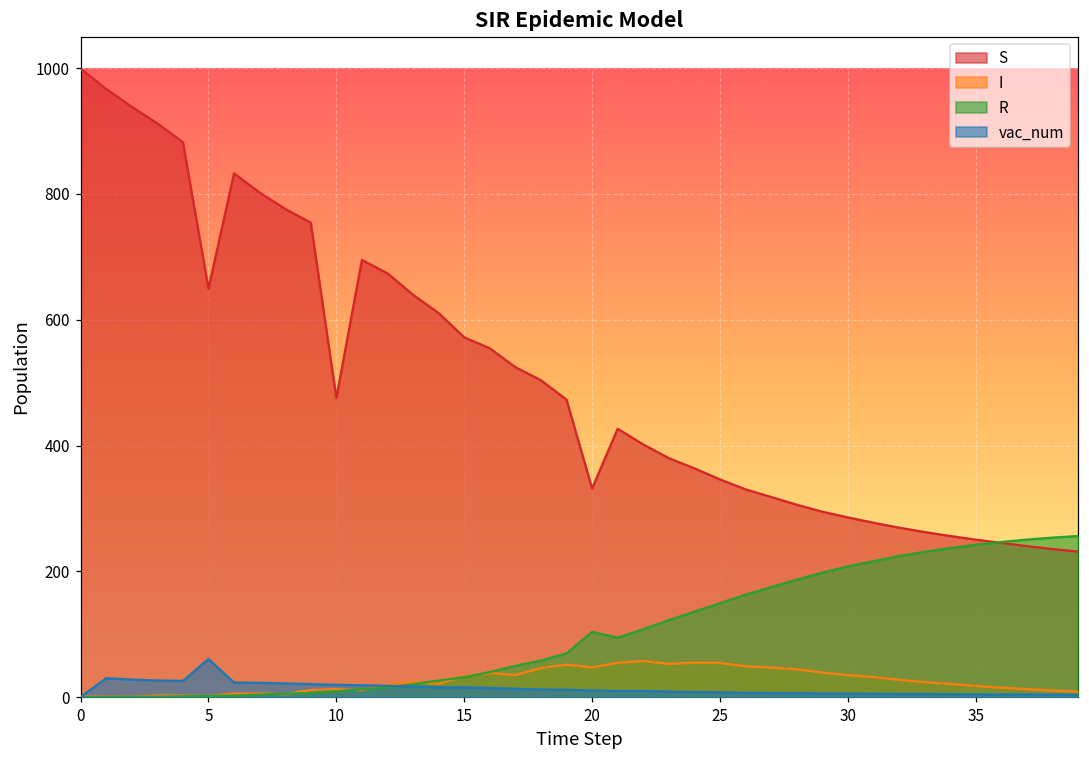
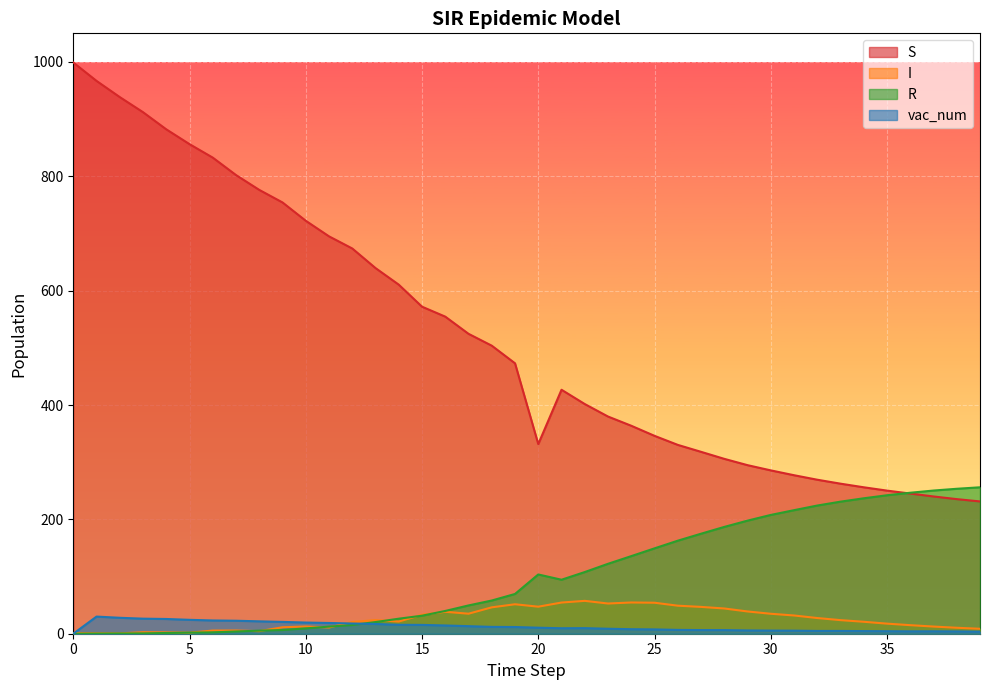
  {
    "S": {
      "0": 1000,
-     "5": 650,
-     "10": 480,
+     "5": 860,
+     "10": 720,
      "15": 570,
      "20": 330,
      "25": 350,
      "30": 290,
      "35": 250
    },
    "I": {
      "20": 50,
      "25": 50,
      "30": 30,
      "35": 20
    },
    "R": {
      "20": 100,
      "25": 150,
      "30": 210,
      "35": 240
    },
    "vac_num": {
-     "5": 60,
+     "5": 20,
      "10": 20,
      "15": 20,
      "20": 10,
      "25": 10,
      "30": 10,
      "35": 0
    }
  }
